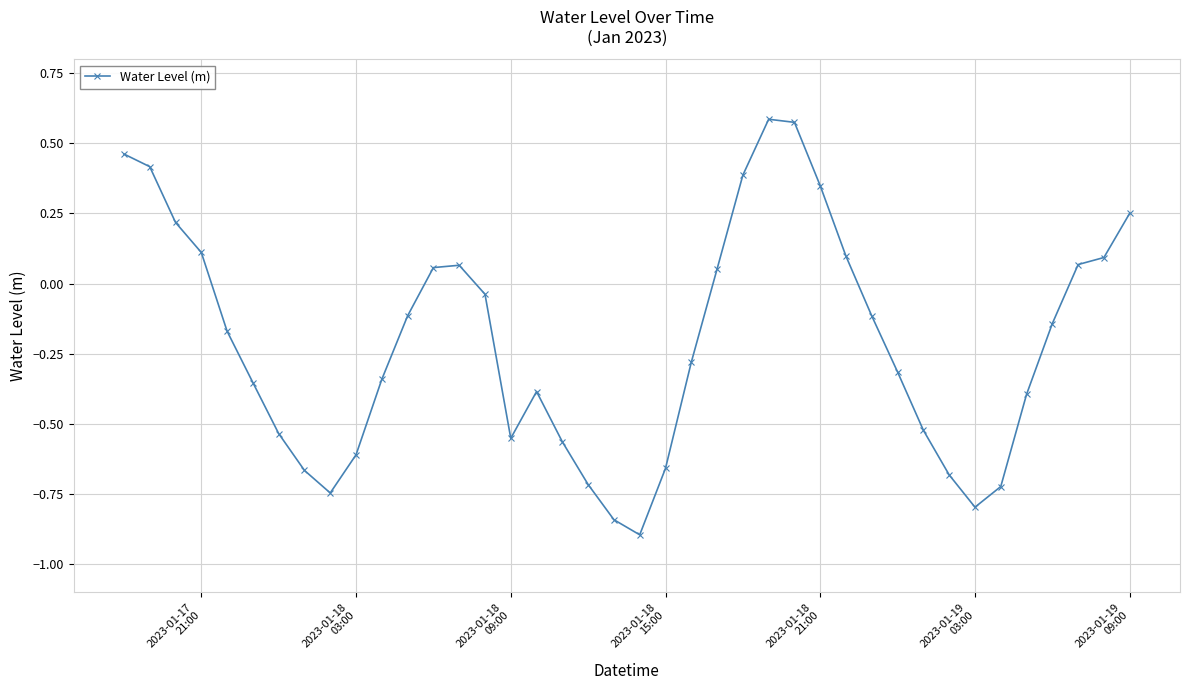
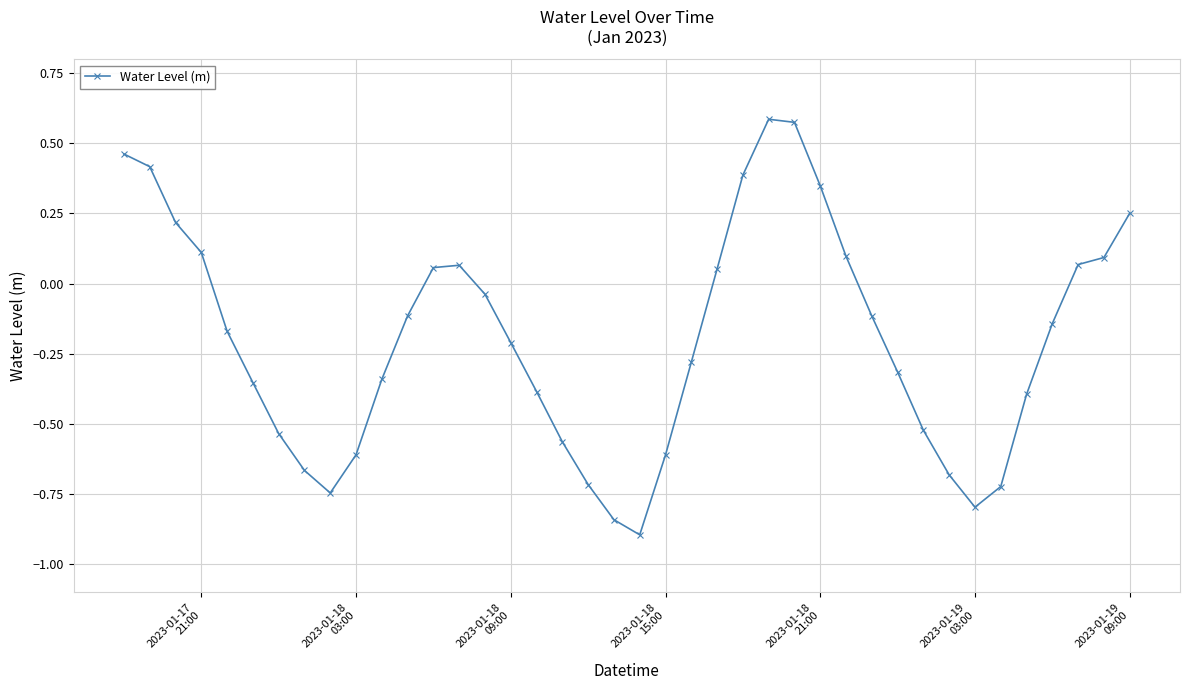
  {
    "2023-01-17 21:00": 0.11,
    "2023-01-18 03:00": -0.61,
-   "2023-01-18 09:00": -0.55,
-   "2023-01-18 15:00": -0.66,
+   "2023-01-18 09:00": -0.21,
+   "2023-01-18 15:00": -0.61,
    "2023-01-18 21:00": 0.35,
    "2023-01-19 03:00": -0.80,
    "2023-01-19 09:00": 0.25
  }
